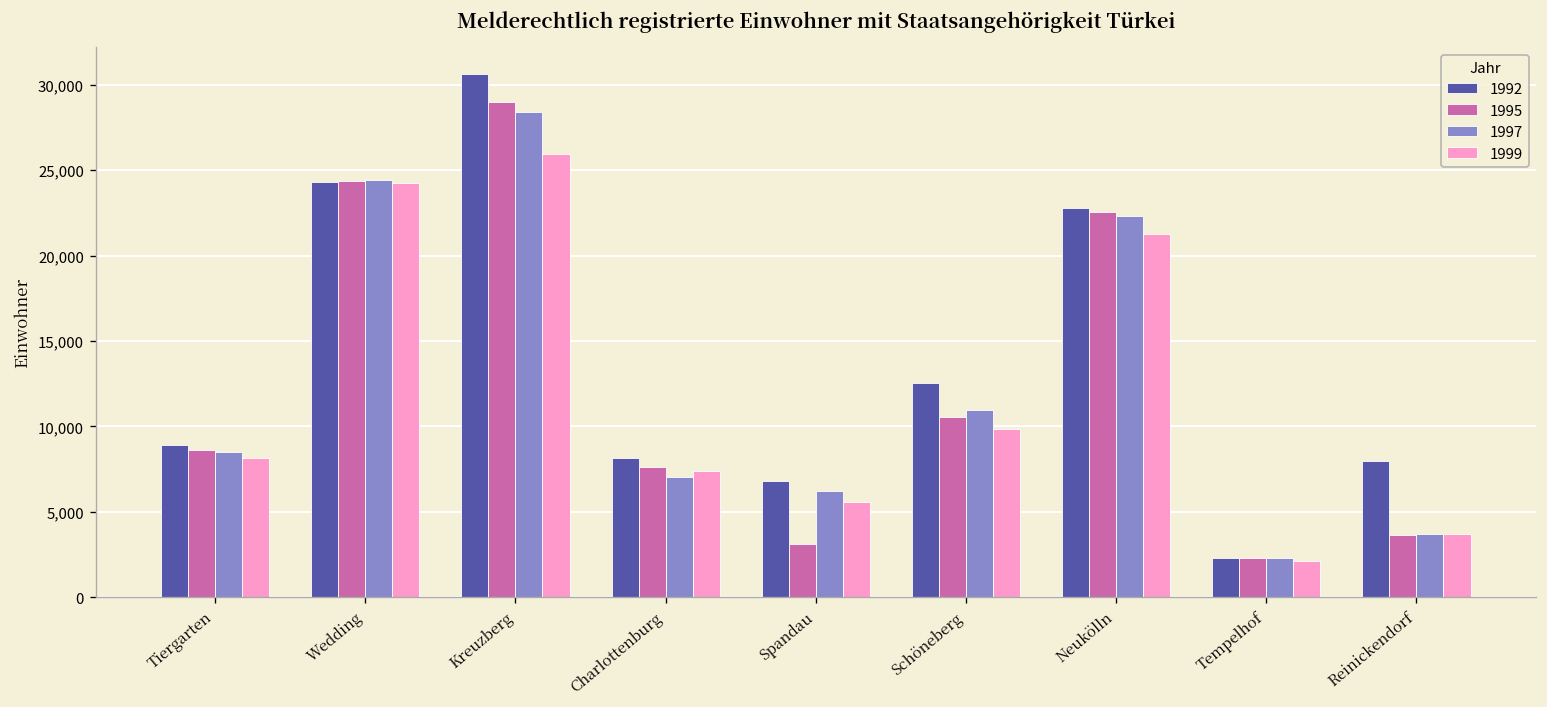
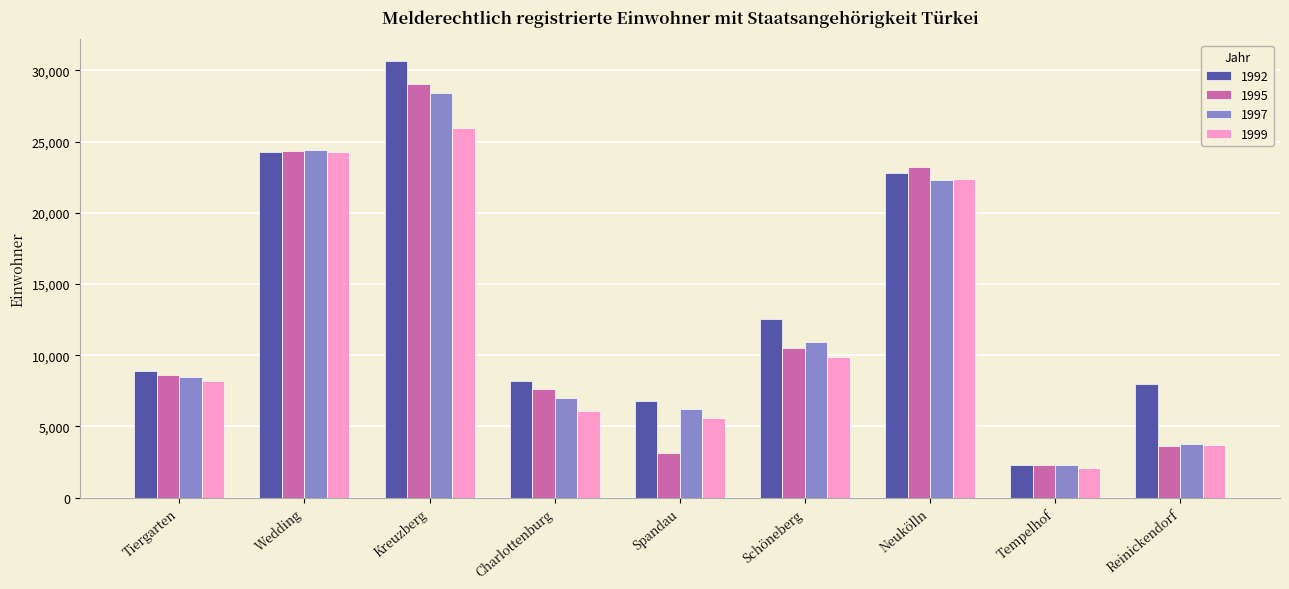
  {
    "1992": {
      "Tiergarten": "8,900",
      "Wedding": "24,300",
      "Kreuzberg": "30,600",
      "Charlottenburg": "8,200",
      "Spandau": "6,800",
      "Schöneberg": "12,500",
      "Neukölln": "22,800",
      "Tempelhof": "2,300",
      "Reinickendorf": "8,000"
    },
    "1995": {
      "Tiergarten": "8,600",
      "Wedding": "24,300",
      "Kreuzberg": "29,000",
      "Charlottenburg": "7,600",
      "Spandau": "3,100",
      "Schöneberg": "10,500",
-     "Neukölln": "22,500",
+     "Neukölln": "23,200",
      "Tempelhof": "2,300",
      "Reinickendorf": "3,600"
    },
    "1997": {
      "Tiergarten": "8,500",
      "Wedding": "24,400",
      "Kreuzberg": "28,400",
      "Charlottenburg": "7,000",
      "Spandau": "6,200",
      "Schöneberg": "10,900",
      "Neukölln": "22,300",
      "Tempelhof": "2,300",
      "Reinickendorf": "3,700"
    },
    "1999": {
      "Tiergarten": "8,200",
      "Wedding": "24,300",
      "Kreuzberg": "25,900",
-     "Charlottenburg": "7,400",
+     "Charlottenburg": "6,100",
      "Spandau": "5,600",
      "Schöneberg": "9,900",
-     "Neukölln": "21,300",
+     "Neukölln": "22,400",
      "Tempelhof": "2,100",
      "Reinickendorf": "3,700"
    }
  }
